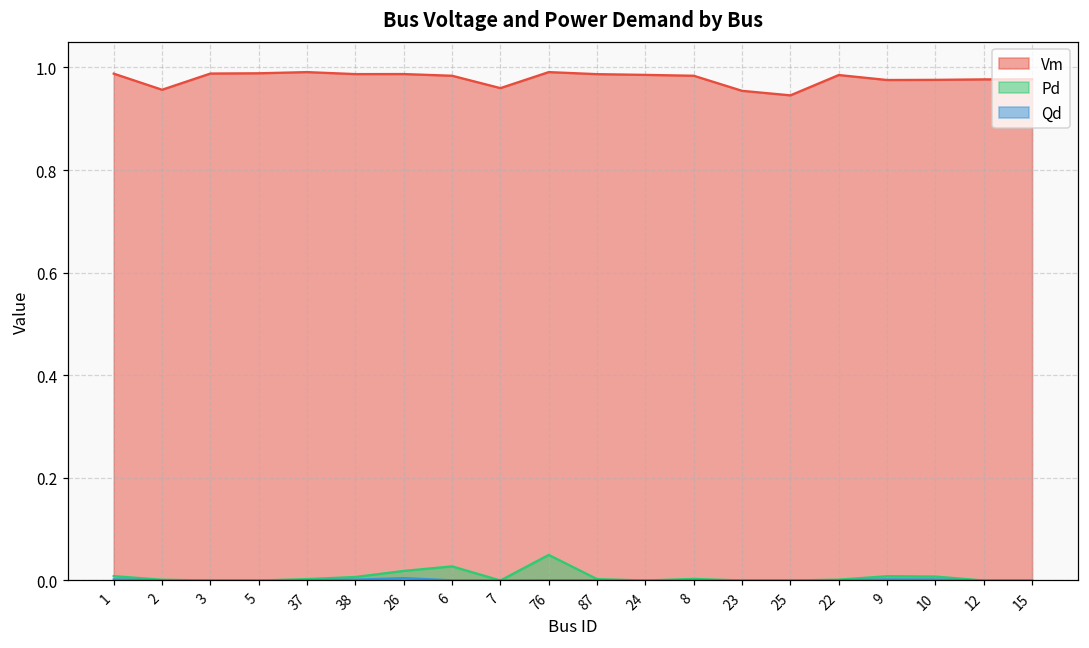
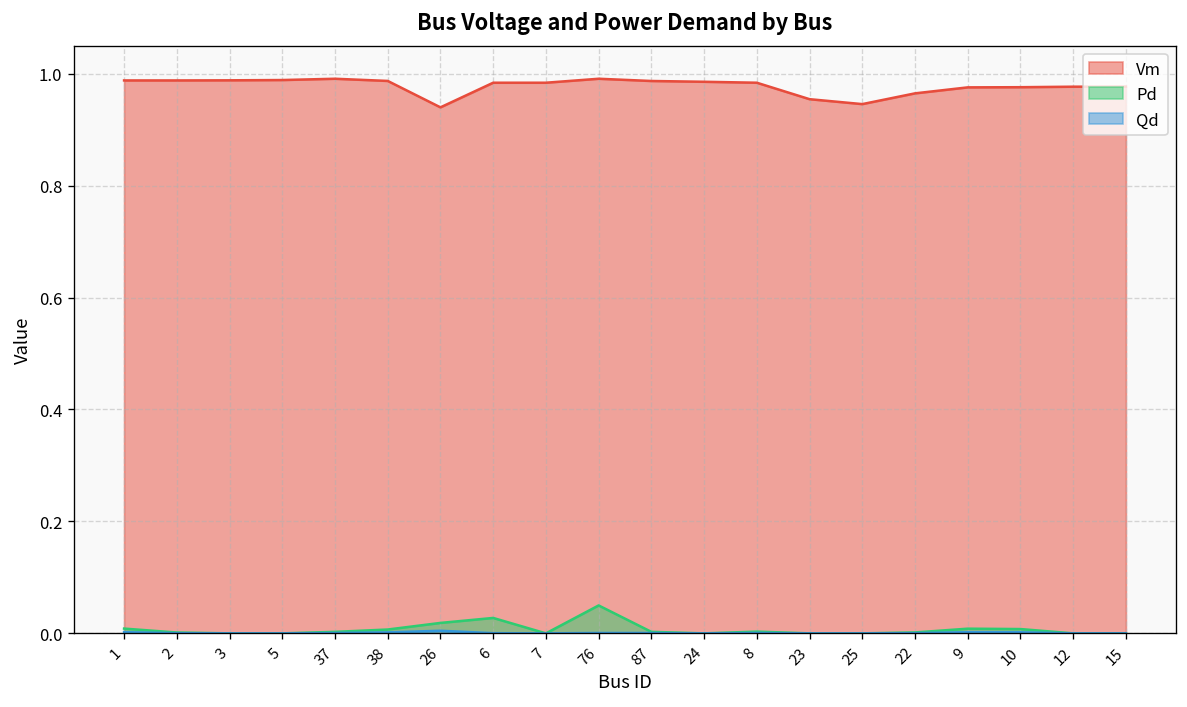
  {
    "Vm": {
      "1": 0.99,
-     "2": 0.96,
+     "2": 0.99,
      "3": 0.99,
      "5": 0.99,
      "37": 0.99,
      "38": 0.99,
-     "26": 0.99,
+     "26": 0.94,
      "6": 0.98,
-     "7": 0.96,
+     "7": 0.98,
      "76": 0.99,
      "87": 0.99,
      "24": 0.99,
      "8": 0.98,
      "23": 0.95,
      "25": 0.95,
-     "22": 0.99,
+     "22": 0.96,
      "9": 0.98,
      "10": 0.98,
      "12": 0.98
    },
    "Pd": {
      "1": 0.01,
      "26": 0.02,
      "6": 0.03,
      "76": 0.05,
      "9": 0.01,
      "10": 0.01
    },
    "Qd": {
      "1": 0.00,
      "26": 0.00,
      "6": 0.00,
      "76": 0.00,
      "9": 0.00,
      "10": 0.00
    }
  }
